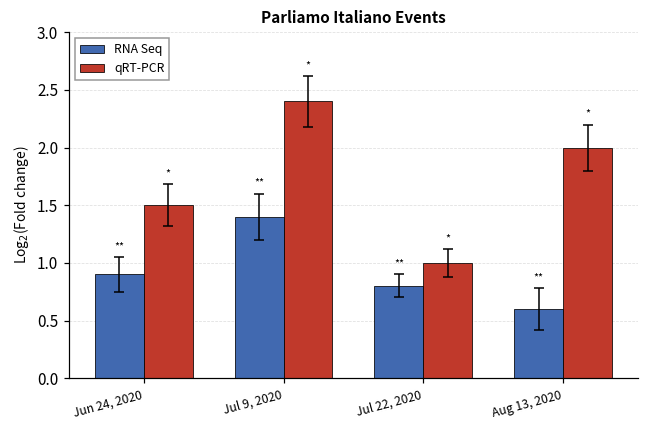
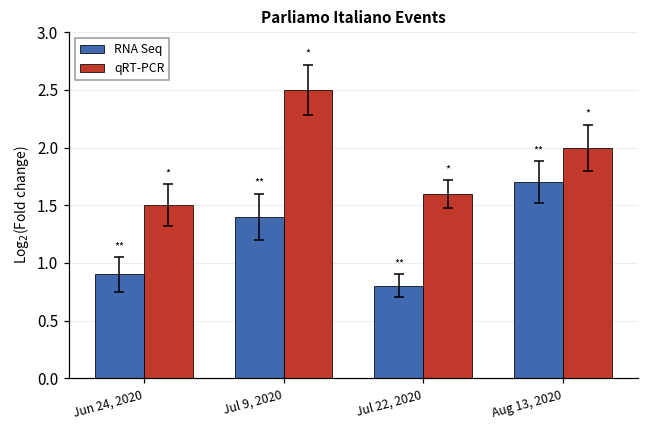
  {
    "RNA Seq": {
      "Jun 24, 2020": 0.9,
      "Jul 9, 2020": 1.4,
      "Jul 22, 2020": 0.8,
-     "Aug 13, 2020": 0.6
+     "Aug 13, 2020": 1.7
    },
    "qRT-PCR": {
      "Jun 24, 2020": 1.5,
-     "Jul 9, 2020": 2.4,
-     "Jul 22, 2020": 1.0,
+     "Jul 9, 2020": 2.5,
+     "Jul 22, 2020": 1.6,
      "Aug 13, 2020": 2.0
    }
  }
